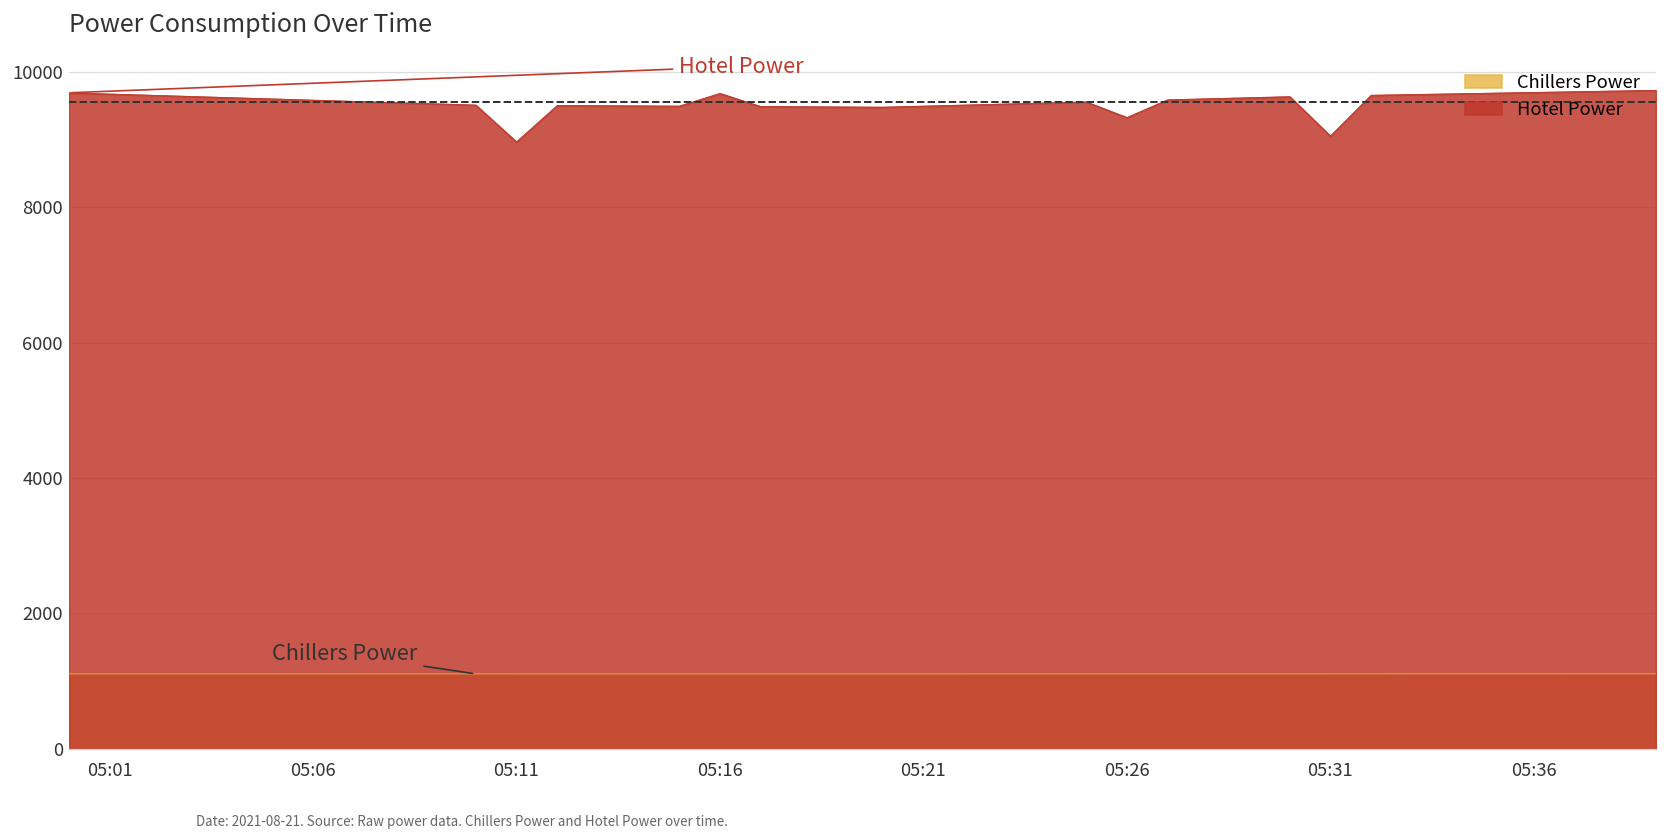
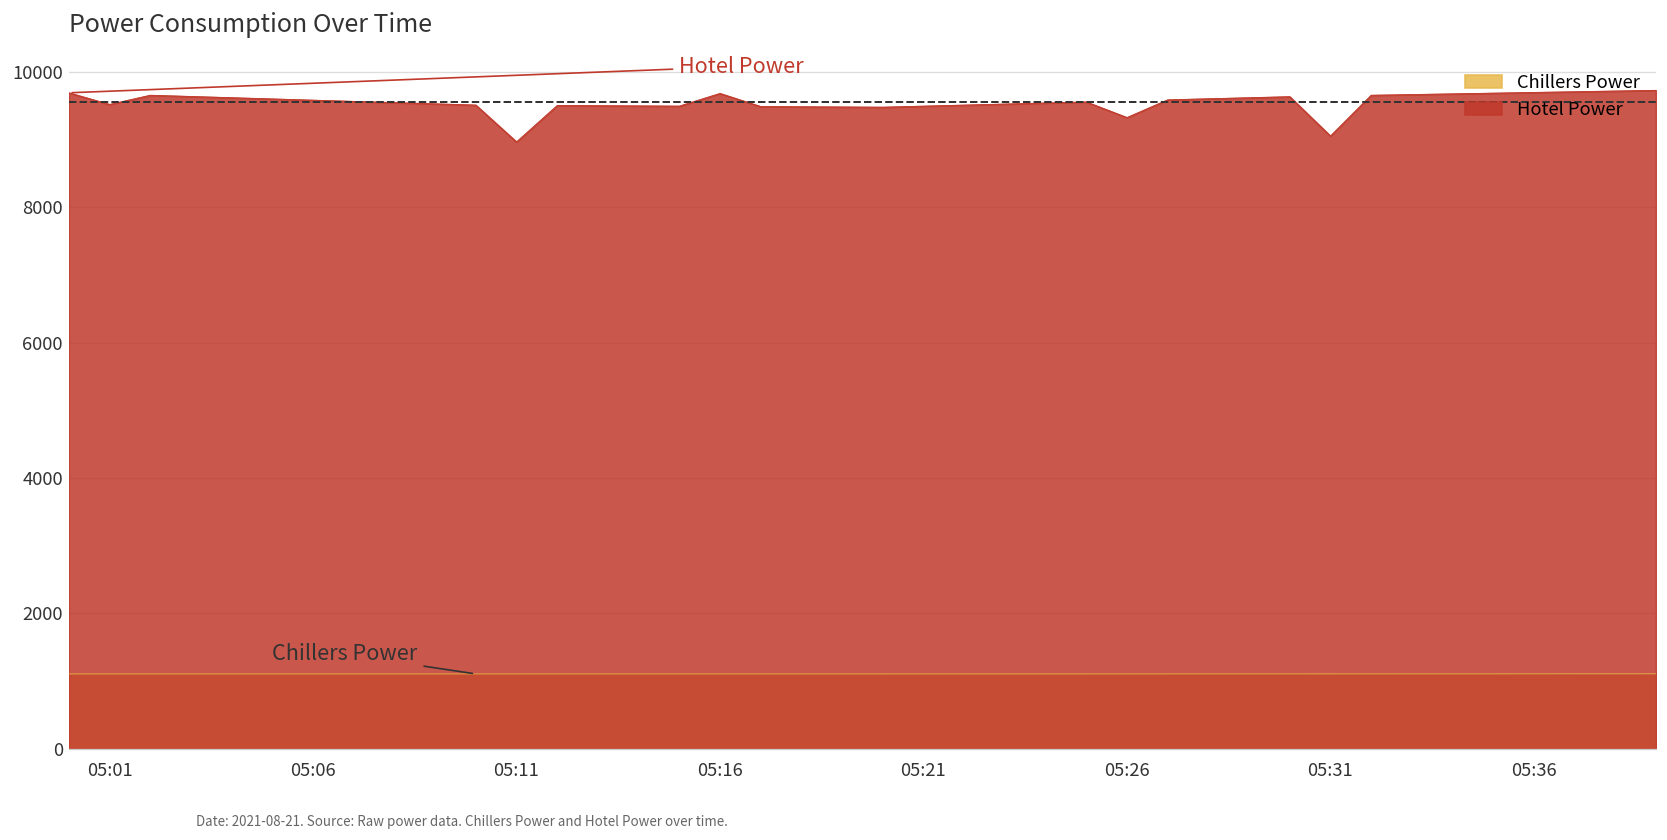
  {
    "Chillers Power": {
      "05:01": 1100,
      "05:06": 1100,
      "05:11": 1100,
      "05:16": 1100,
      "05:21": 1100,
      "05:26": 1100,
      "05:31": 1100,
      "05:36": 1100
    },
    "Hotel Power": {
-     "05:01": 9700,
+     "05:01": 9500,
      "05:06": 9600,
      "05:11": 9000,
      "05:16": 9700,
      "05:21": 9500,
      "05:26": 9300,
      "05:31": 9100,
      "05:36": 9700
    }
  }
